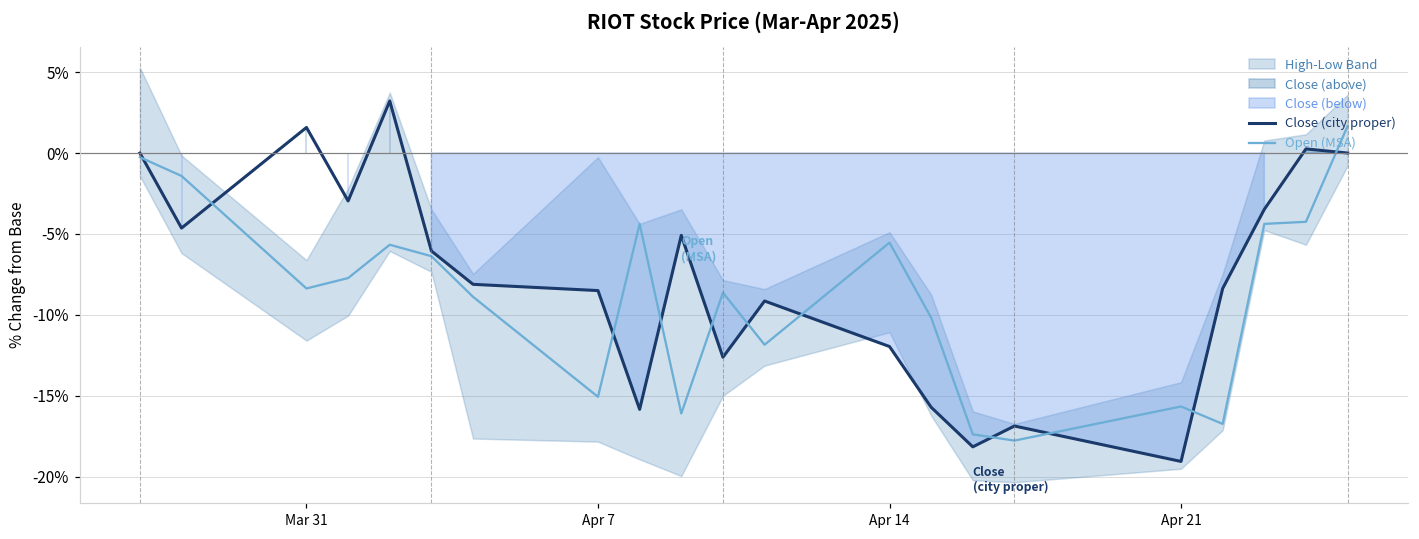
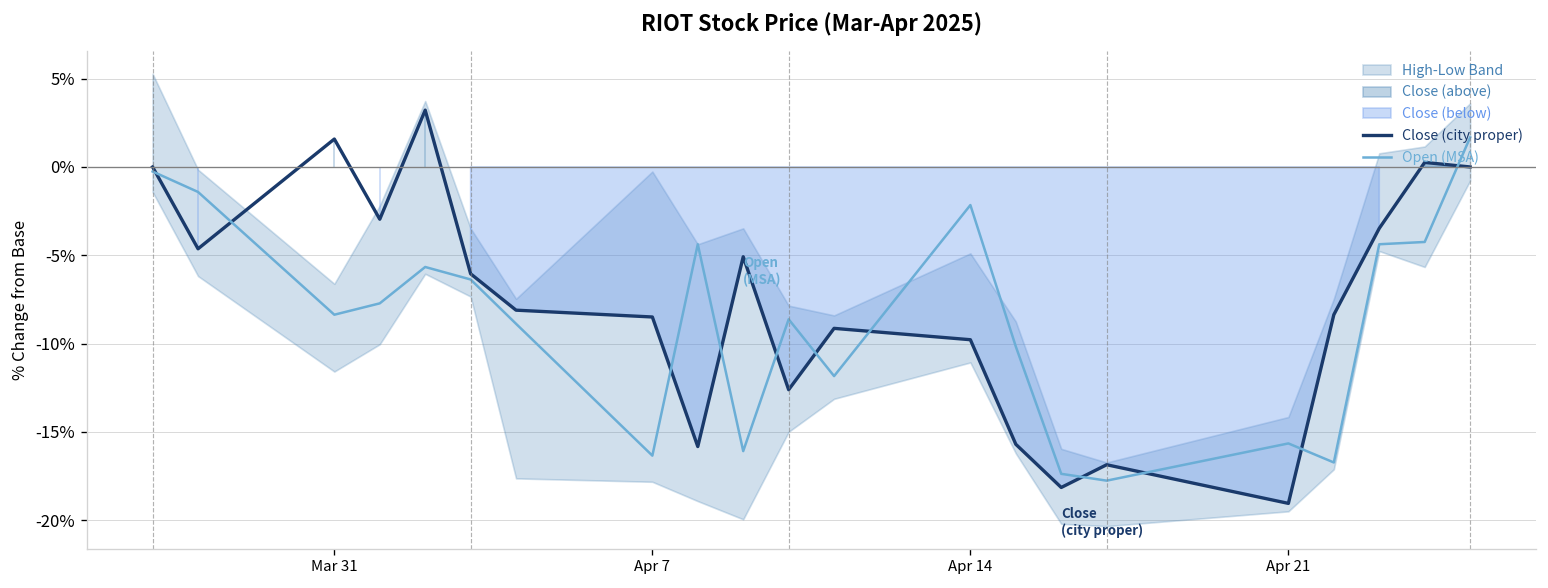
  {
    "Close (city proper)": {
      "Mar 31": "1.6%",
      "Apr 7": "-8.5%",
-     "Apr 14": "-12.0%",
+     "Apr 14": "-9.8%",
      "Apr 21": "-19.0%"
    },
    "Open (MSA)": {
      "Mar 31": "-8.4%",
-     "Apr 7": "-15.1%",
-     "Apr 14": "-5.5%",
+     "Apr 7": "-16.3%",
+     "Apr 14": "-2.2%",
      "Apr 21": "-15.7%"
    }
  }
